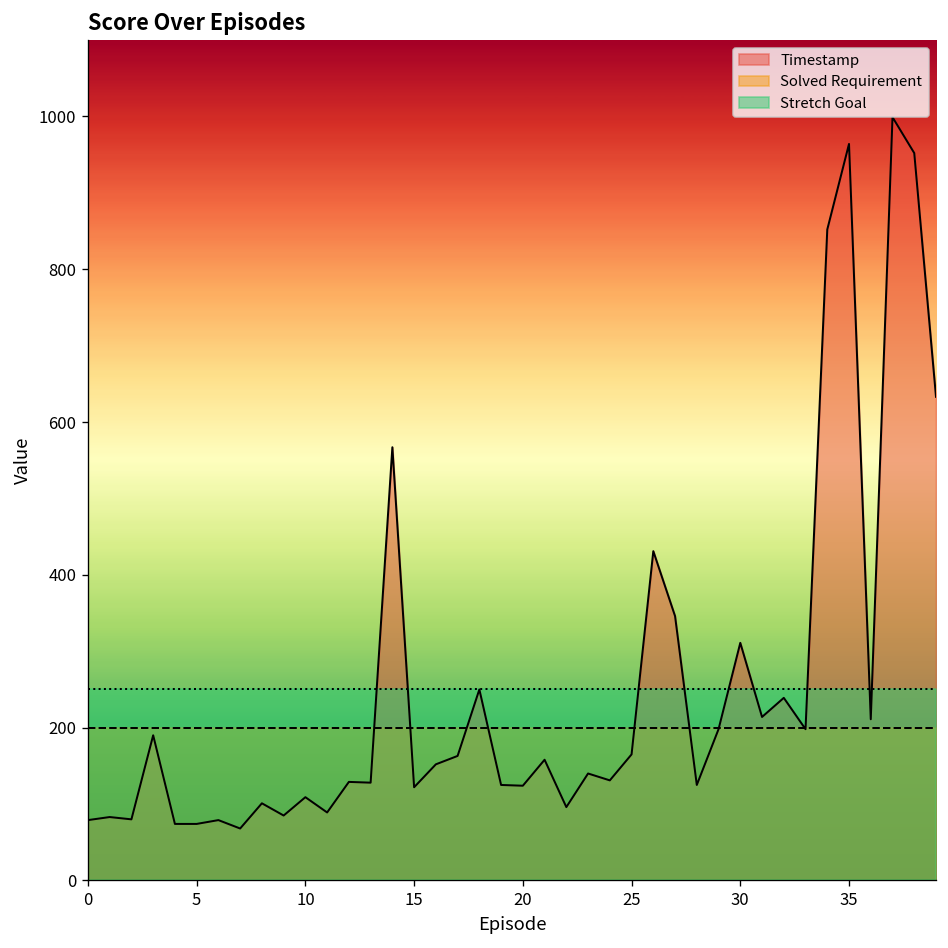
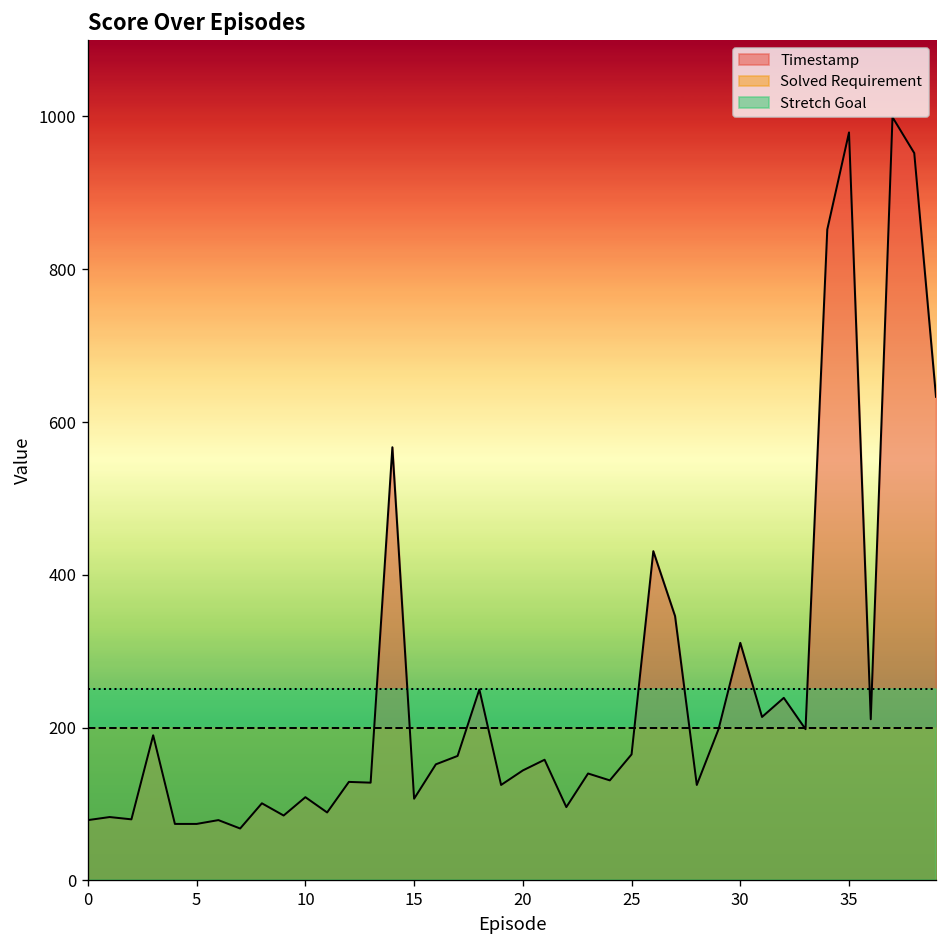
  {
    "Timestamp": {
      "0": 80,
      "5": 70,
      "10": 110,
-     "15": 120,
-     "20": 120,
+     "15": 110,
+     "20": 140,
      "25": 170,
      "30": 310,
-     "35": 960
+     "35": 980
    },
    "Solved Requirement": {
      "0": 200,
      "5": 200,
      "10": 200,
      "15": 200,
      "20": 200,
      "25": 200,
      "30": 200,
      "35": 200
    },
    "Stretch Goal": {
      "0": 250,
      "5": 250,
      "10": 250,
      "15": 250,
      "20": 250,
      "25": 250,
      "30": 250,
      "35": 250
    }
  }
